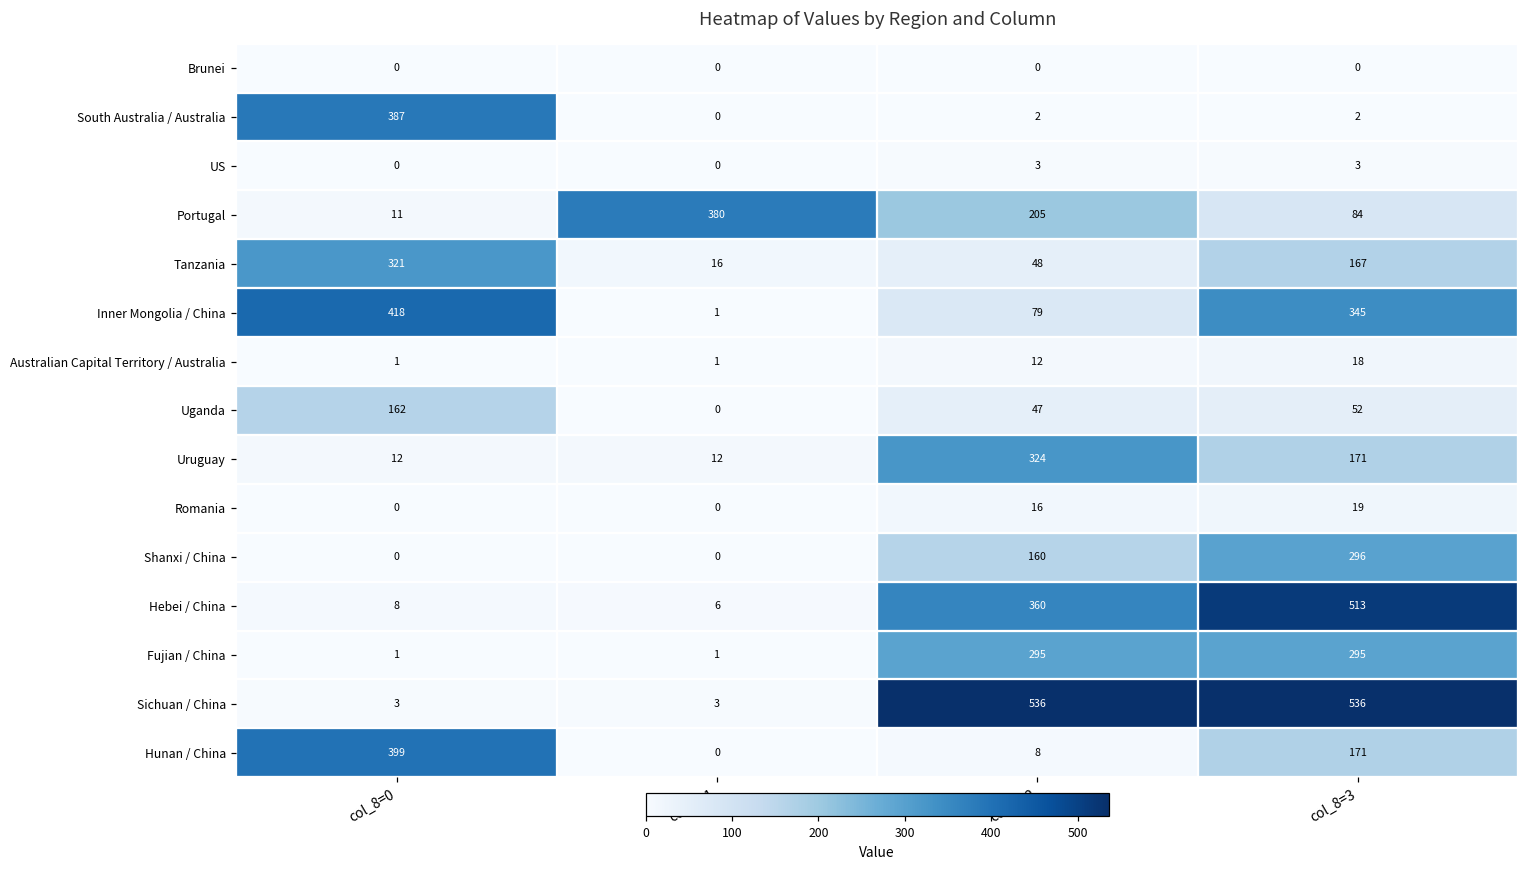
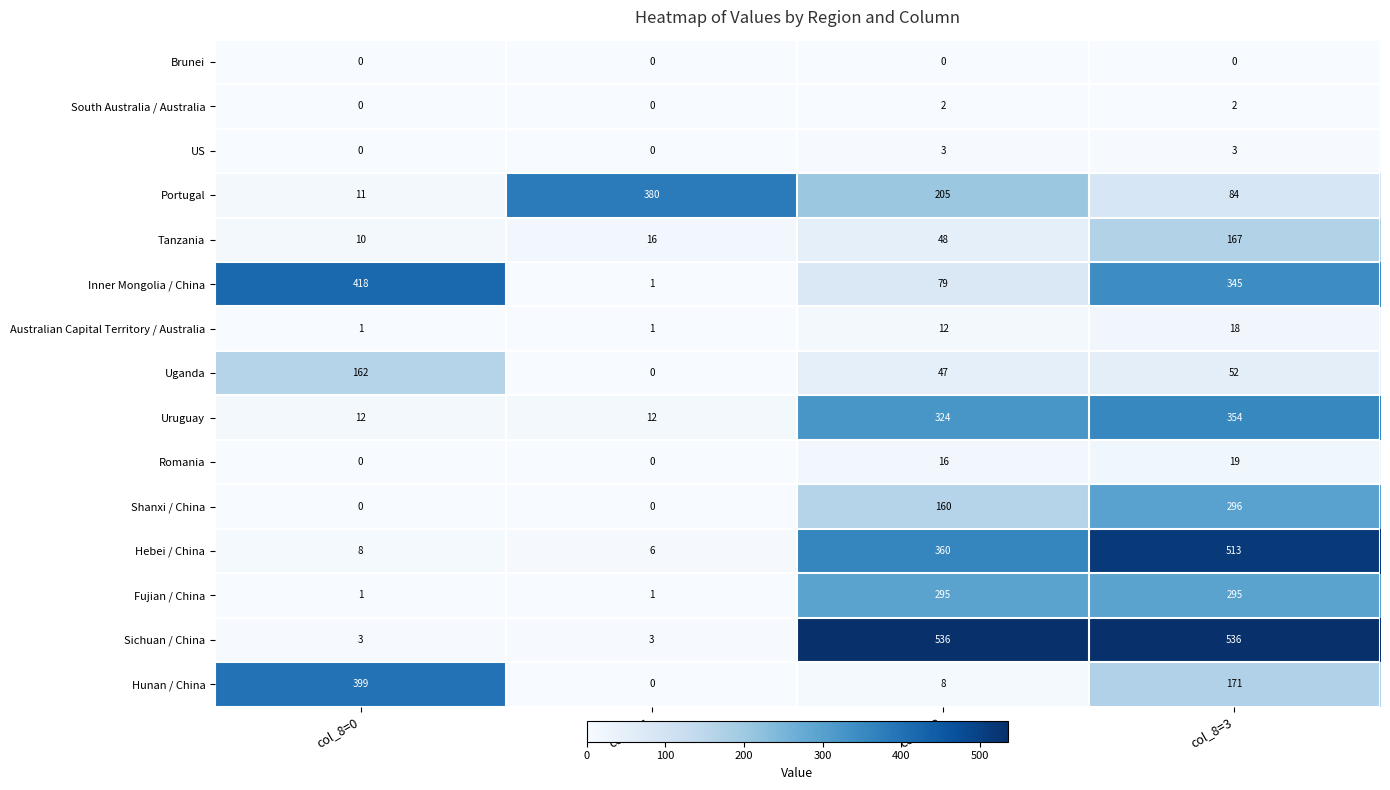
  {
    "Brunei": {
      "col_8=0": 0,
      "col_8=3": 0
    },
    "South Australia / Australia": {
-     "col_8=0": 387,
+     "col_8=0": 0,
      "col_8=3": 2
    },
    "US": {
      "col_8=0": 0,
      "col_8=3": 3
    },
    "Portugal": {
      "col_8=0": 11,
      "col_8=3": 84
    },
    "Tanzania": {
-     "col_8=0": 321,
+     "col_8=0": 10,
      "col_8=3": 167
    },
    "Inner Mongolia / China": {
      "col_8=0": 418,
      "col_8=3": 345
    },
    "Australian Capital Territory / Australia": {
      "col_8=0": 1,
      "col_8=3": 18
    },
    "Uganda": {
      "col_8=0": 162,
      "col_8=3": 52
    },
    "Uruguay": {
      "col_8=0": 12,
-     "col_8=3": 171
+     "col_8=3": 354
    },
    "Romania": {
      "col_8=0": 0,
      "col_8=3": 19
    },
    "Shanxi / China": {
      "col_8=0": 0,
      "col_8=3": 296
    },
    "Hebei / China": {
      "col_8=0": 8,
      "col_8=3": 513
    },
    "Fujian / China": {
      "col_8=0": 1,
      "col_8=3": 295
    },
    "Sichuan / China": {
      "col_8=0": 3,
      "col_8=3": 536
    },
    "Hunan / China": {
      "col_8=0": 399,
      "col_8=3": 171
    }
  }
